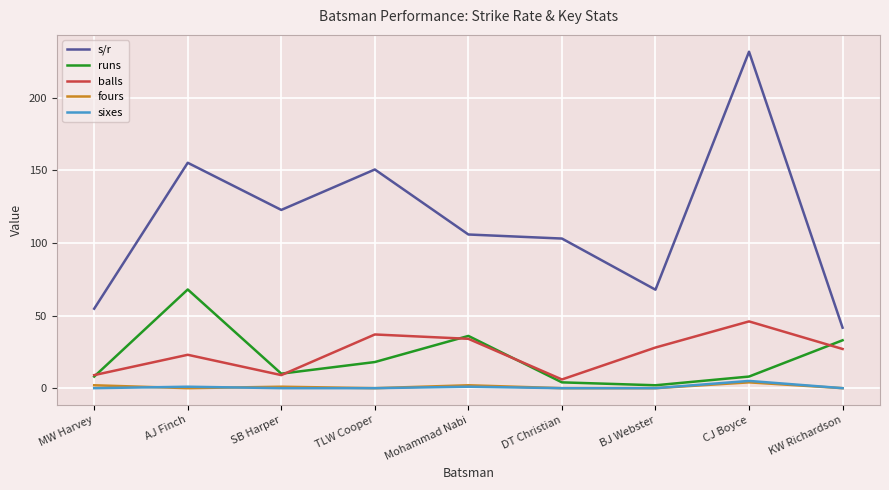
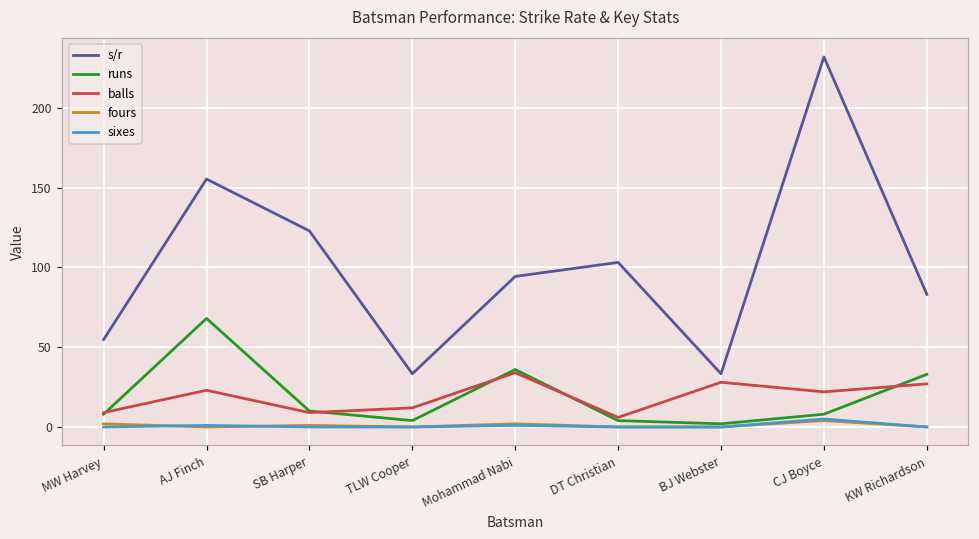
  {
    "s/r": {
      "MW Harvey": 55,
      "AJ Finch": 155,
      "SB Harper": 123,
-     "TLW Cooper": 151,
-     "Mohammad Nabi": 106,
+     "TLW Cooper": 33,
+     "Mohammad Nabi": 94,
      "DT Christian": 103,
-     "BJ Webster": 68,
+     "BJ Webster": 33,
      "CJ Boyce": 232,
-     "KW Richardson": 42
+     "KW Richardson": 83
    },
    "runs": {
      "AJ Finch": 68,
-     "TLW Cooper": 18,
+     "TLW Cooper": 4,
      "Mohammad Nabi": 36,
      "DT Christian": 4,
      "BJ Webster": 2,
      "CJ Boyce": 8,
      "KW Richardson": 33
    },
    "balls": {
      "AJ Finch": 23,
-     "TLW Cooper": 37,
+     "TLW Cooper": 12,
      "Mohammad Nabi": 34,
      "DT Christian": 6,
      "BJ Webster": 28,
-     "CJ Boyce": 46,
+     "CJ Boyce": 22,
      "KW Richardson": 27
    },
    "fours": {
      "MW Harvey": 2
    },
    "sixes": {
      "MW Harvey": 0
    }
  }
